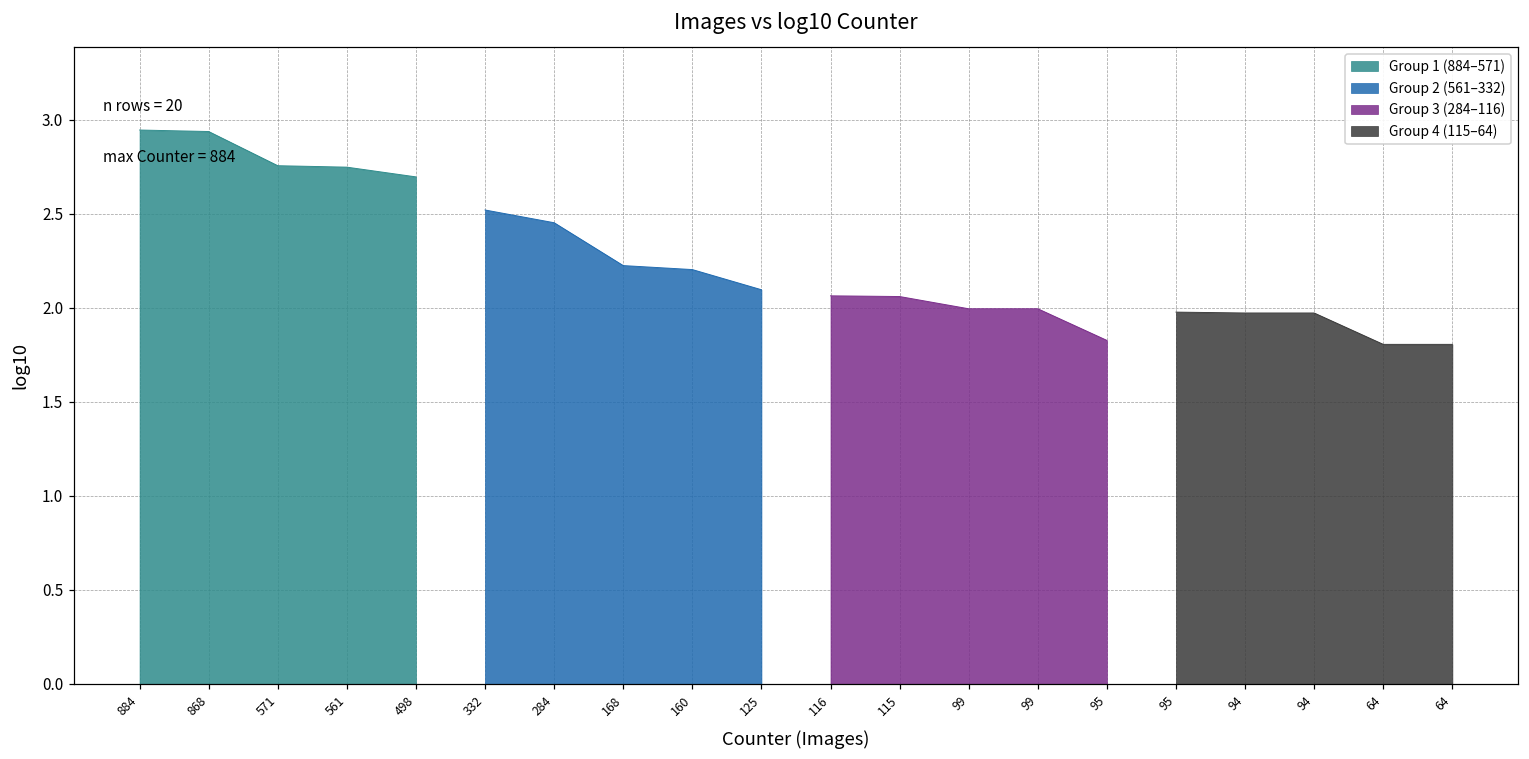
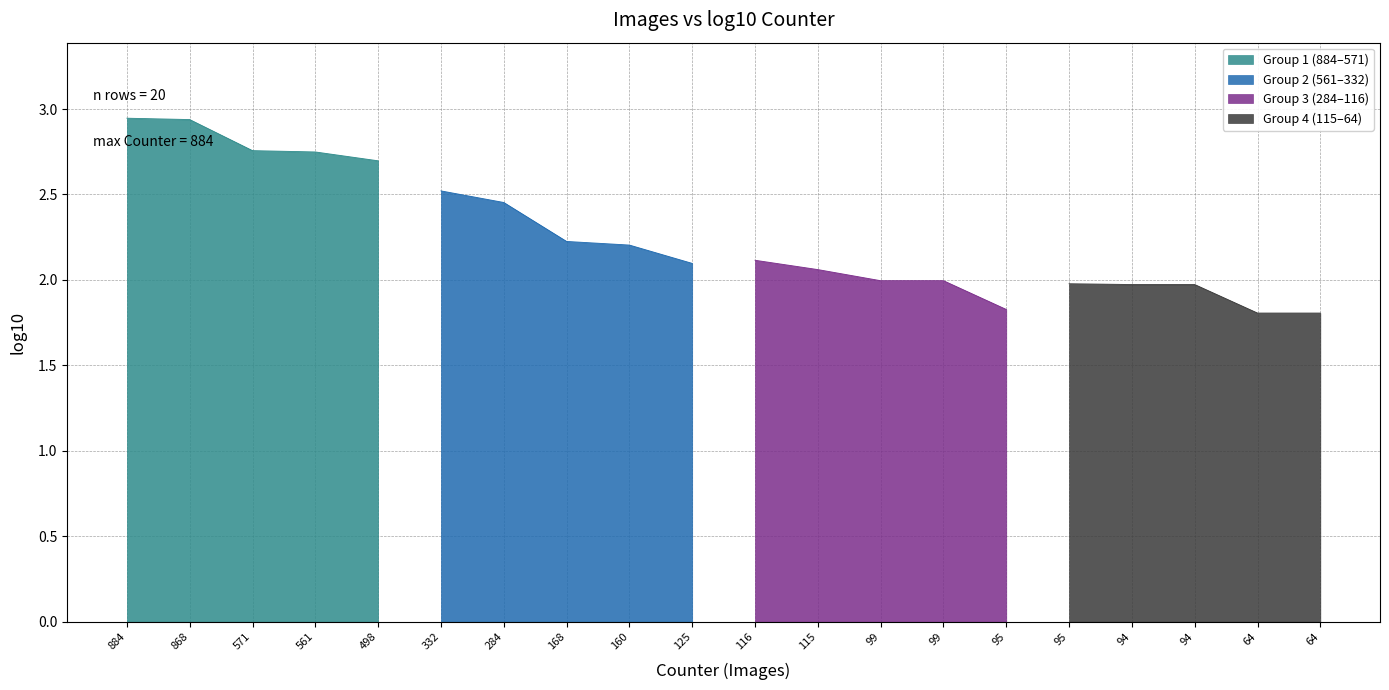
  {
    "Group 3 (284–116)": {
-     "116": 2.06,
+     "116": 2.12,
      "115": 2.06,
      "95": 1.83
    },
    "Group 4 (115–64)": {
      "95": 1.98
    }
  }
